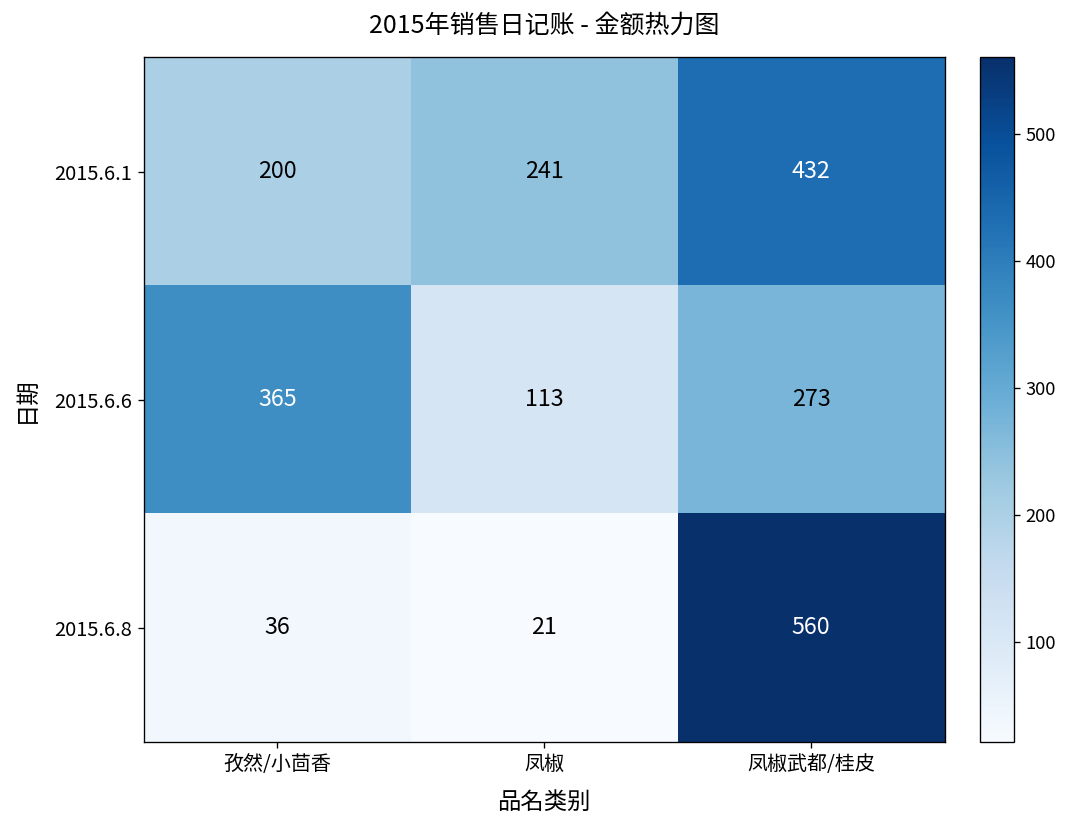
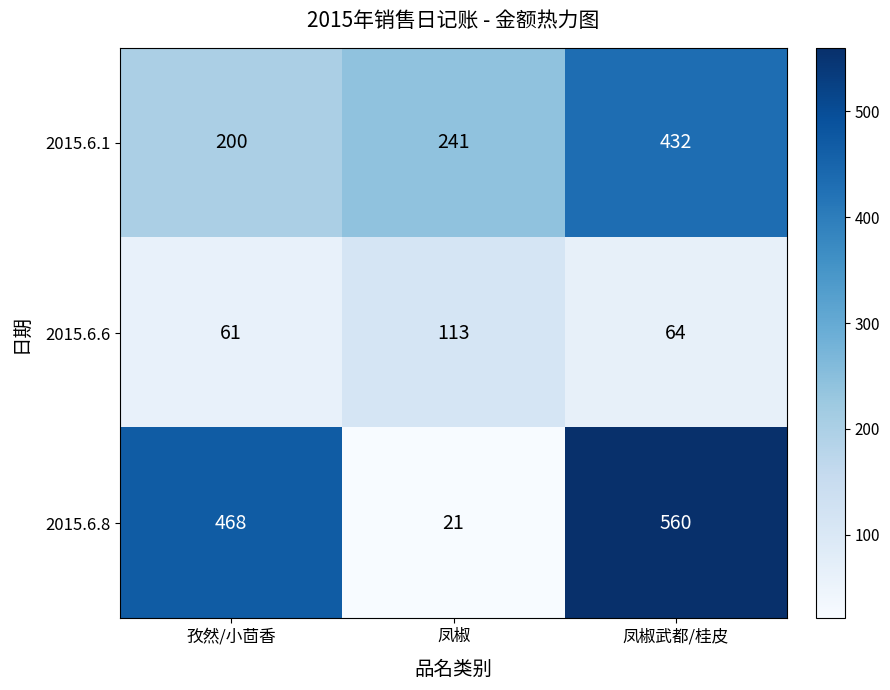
  {
    "2015.6.1": {
      "孜然/小茴香": 200,
      "凤椒": 241,
      "凤椒武都/桂皮": 432
    },
    "2015.6.6": {
-     "孜然/小茴香": 365,
+     "孜然/小茴香": 61,
      "凤椒": 113,
-     "凤椒武都/桂皮": 273
+     "凤椒武都/桂皮": 64
    },
    "2015.6.8": {
-     "孜然/小茴香": 36,
+     "孜然/小茴香": 468,
      "凤椒": 21,
      "凤椒武都/桂皮": 560
    }
  }
